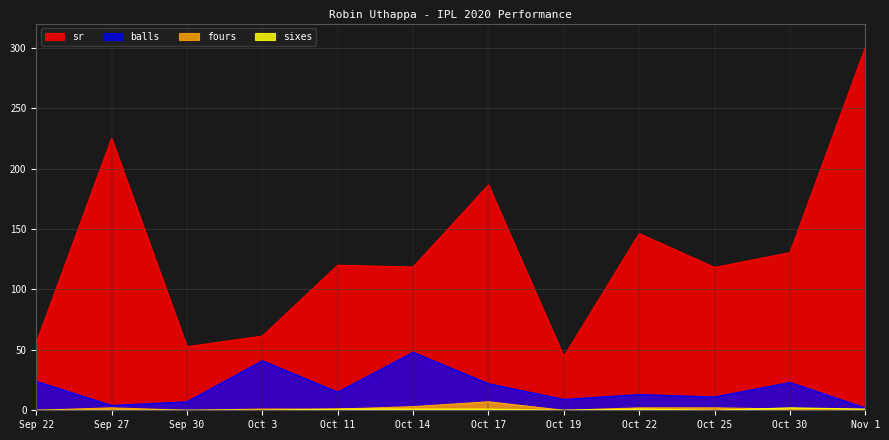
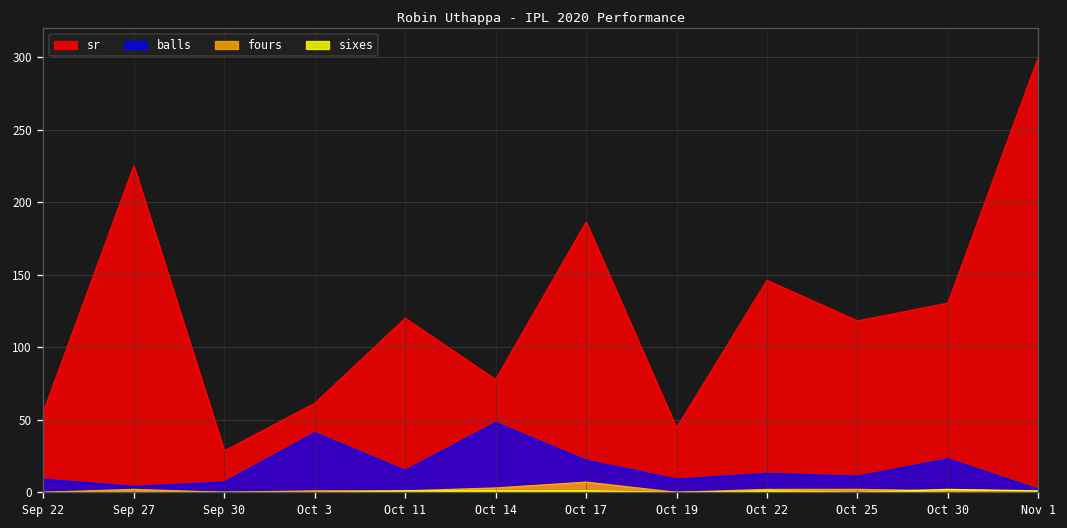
  {
    "sr": {
      "Sep 22": 56,
      "Sep 27": 225,
-     "Sep 30": 53,
+     "Sep 30": 29,
      "Oct 3": 61,
      "Oct 11": 120,
-     "Oct 14": 119,
+     "Oct 14": 78,
      "Oct 17": 186,
      "Oct 19": 44,
      "Oct 22": 146,
      "Oct 25": 118,
      "Oct 30": 130,
      "Nov 1": 300
    },
    "balls": {
-     "Sep 22": 24,
+     "Sep 22": 9,
      "Sep 30": 7,
      "Oct 3": 41,
      "Oct 11": 15,
      "Oct 14": 48,
      "Oct 17": 22,
      "Oct 19": 9,
      "Oct 22": 13,
      "Oct 25": 11,
      "Oct 30": 23
    },
    "fours": {
      "Oct 17": 7
    },
    "sixes": {
      "Oct 17": 1
    }
  }
